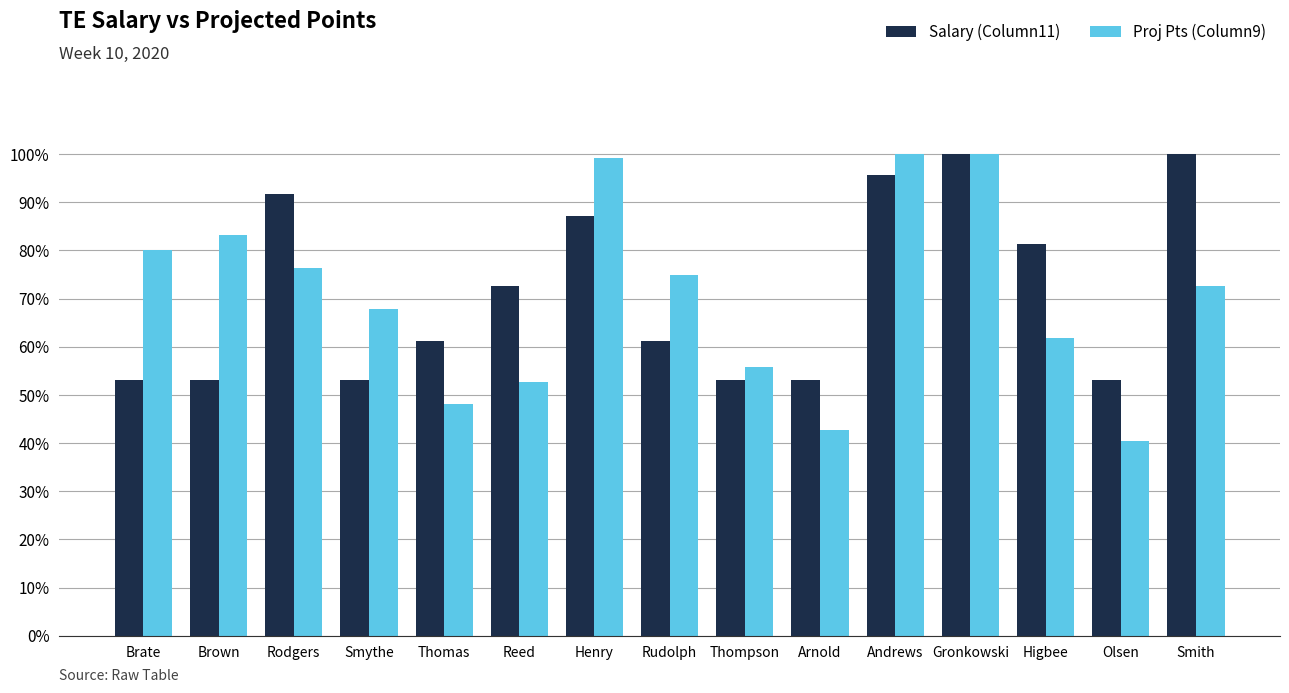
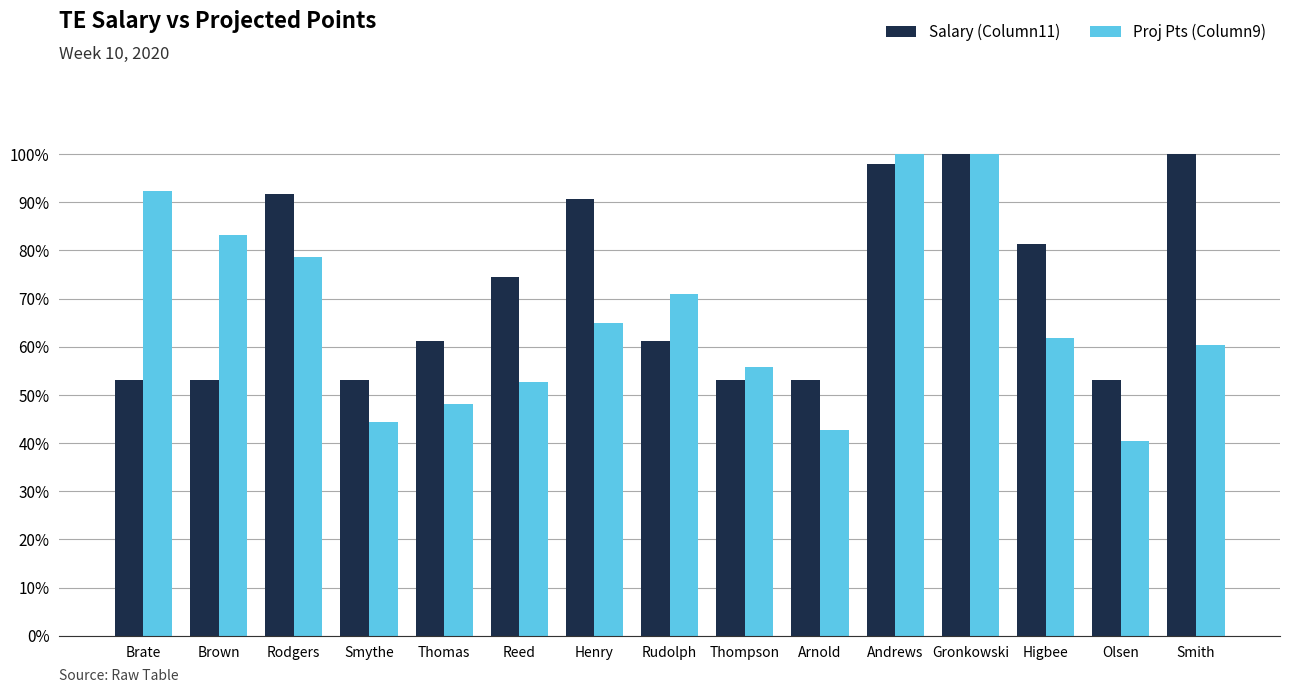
  {
    "Salary (Column11)": {
      "Brate": "53%",
      "Brown": "53%",
      "Rodgers": "92%",
      "Smythe": "53%",
      "Thomas": "61%",
-     "Reed": "73%",
-     "Henry": "87%",
+     "Reed": "74%",
+     "Henry": "91%",
      "Rudolph": "61%",
      "Thompson": "53%",
      "Arnold": "53%",
-     "Andrews": "96%",
+     "Andrews": "98%",
      "Gronkowski": "100%",
      "Higbee": "81%",
      "Olsen": "53%",
      "Smith": "100%"
    },
    "Proj Pts (Column9)": {
-     "Brate": "80%",
+     "Brate": "92%",
      "Brown": "83%",
-     "Rodgers": "76%",
-     "Smythe": "68%",
+     "Rodgers": "79%",
+     "Smythe": "44%",
      "Thomas": "48%",
      "Reed": "53%",
-     "Henry": "99%",
-     "Rudolph": "75%",
+     "Henry": "65%",
+     "Rudolph": "71%",
      "Thompson": "56%",
      "Arnold": "43%",
      "Andrews": "100%",
      "Gronkowski": "100%",
      "Higbee": "62%",
      "Olsen": "40%",
-     "Smith": "73%"
+     "Smith": "60%"
    }
  }
